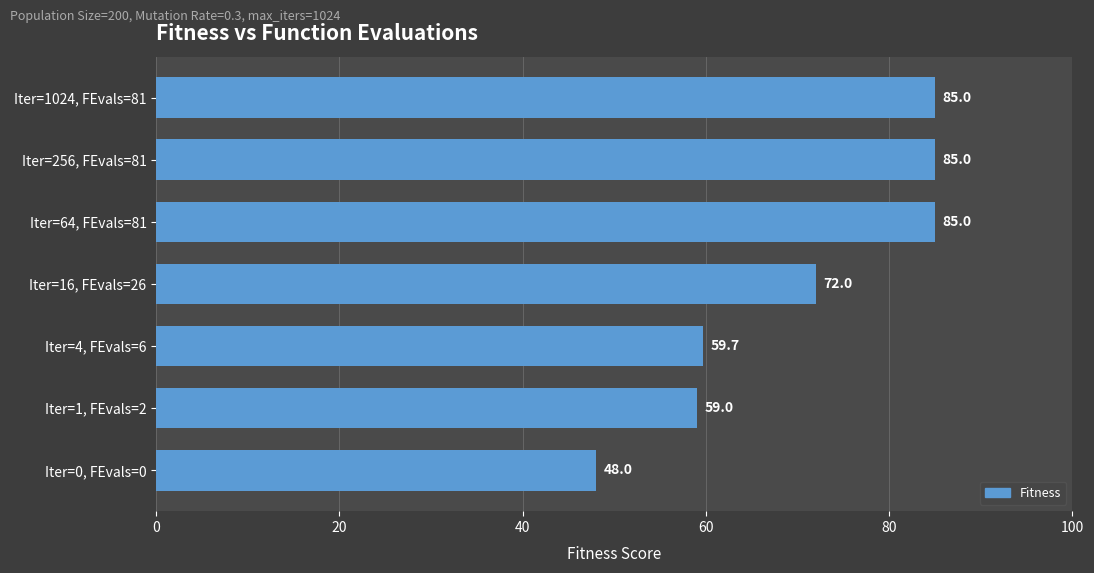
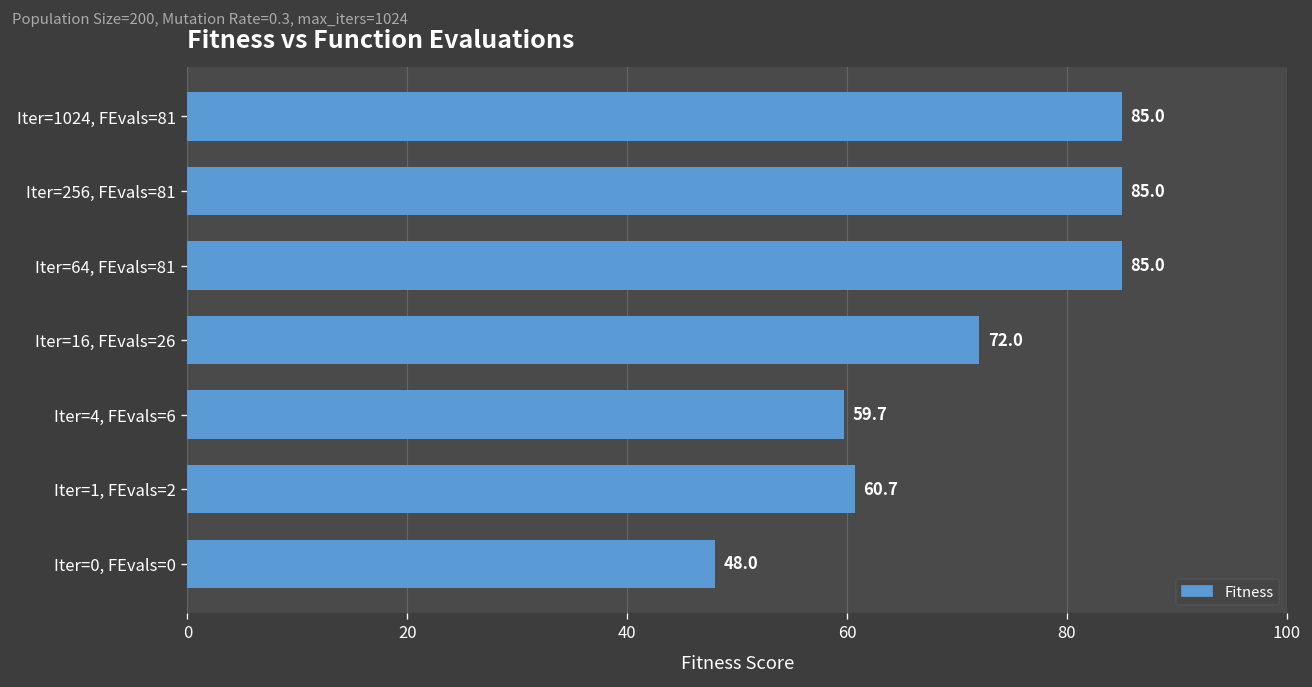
  {
    "Iter=1024, FEvals=81": 85.0,
    "Iter=256, FEvals=81": 85.0,
    "Iter=64, FEvals=81": 85.0,
    "Iter=16, FEvals=26": 72.0,
    "Iter=4, FEvals=6": 59.7,
-   "Iter=1, FEvals=2": 59.0,
+   "Iter=1, FEvals=2": 60.7,
    "Iter=0, FEvals=0": 48.0
  }
